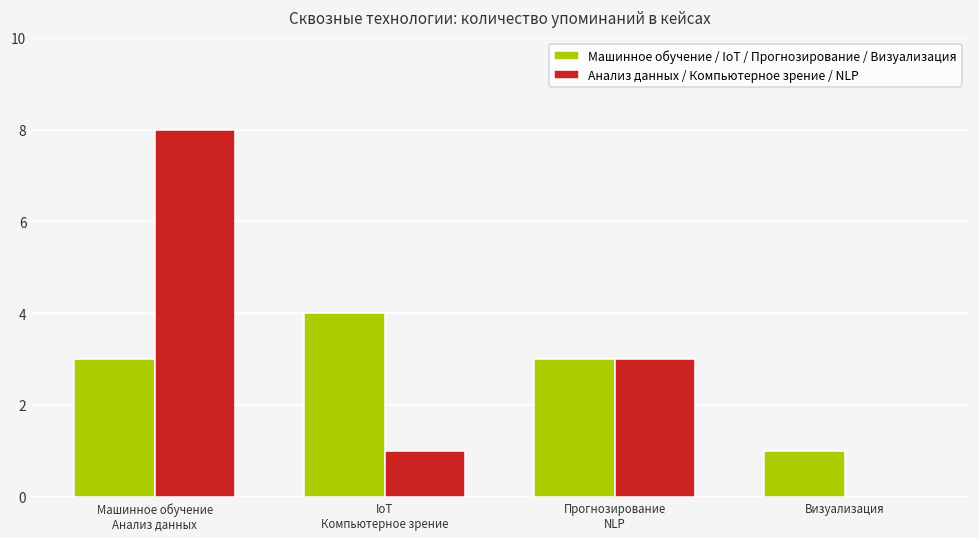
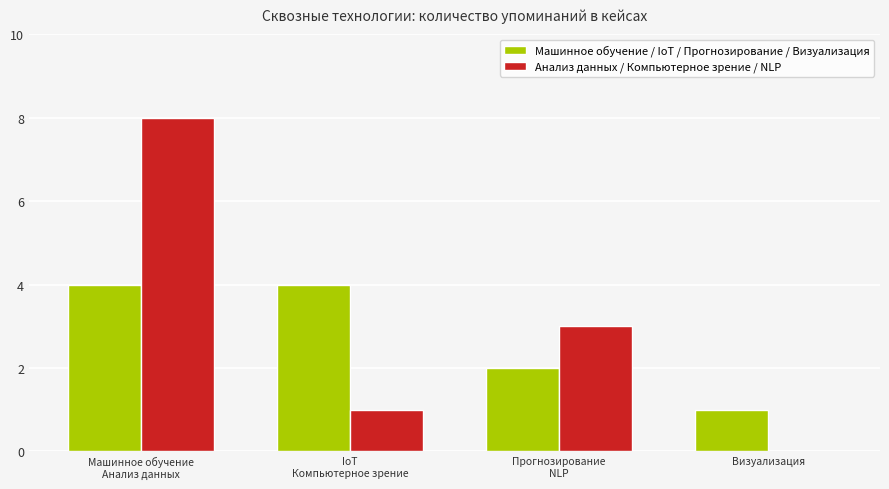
  {
    "Машинное обучение / IoT / Прогнозирование / Визуализация": {
-     "Машинное обучение Анализ данных": 3,
+     "Машинное обучение Анализ данных": 4,
      "IoT Компьютерное зрение": 4,
-     "Прогнозирование NLP": 3,
+     "Прогнозирование NLP": 2,
      "Визуализация": 1
    },
    "Анализ данных / Компьютерное зрение / NLP": {
      "Машинное обучение Анализ данных": 8,
      "IoT Компьютерное зрение": 1,
      "Прогнозирование NLP": 3,
      "Визуализация": 0
    }
  }
